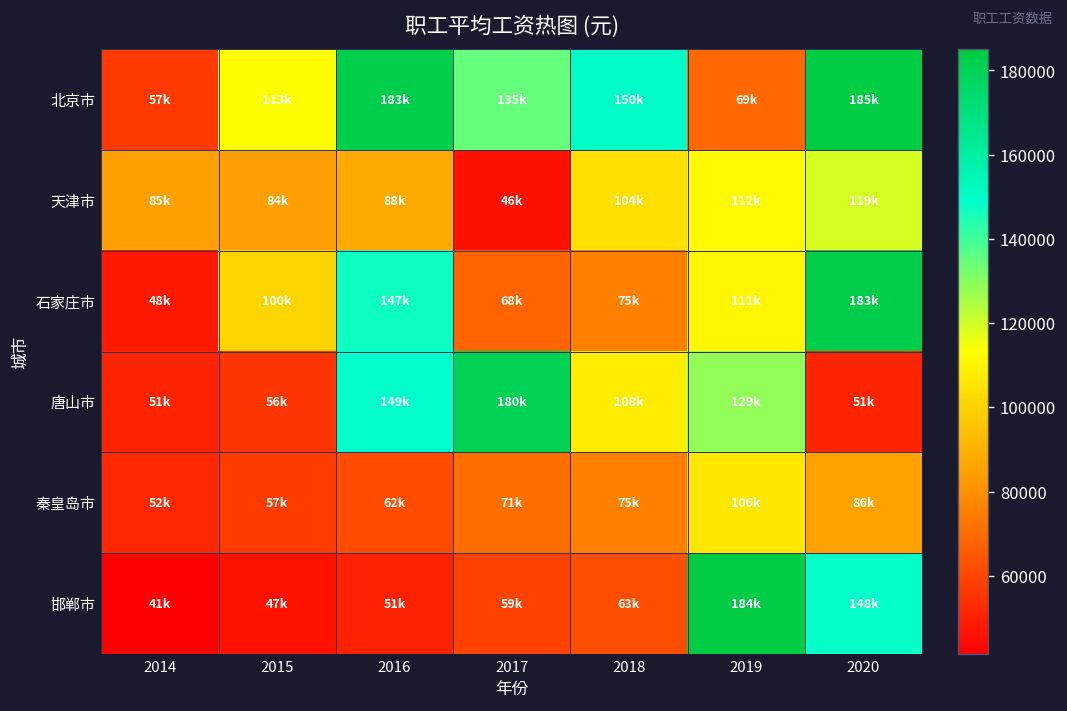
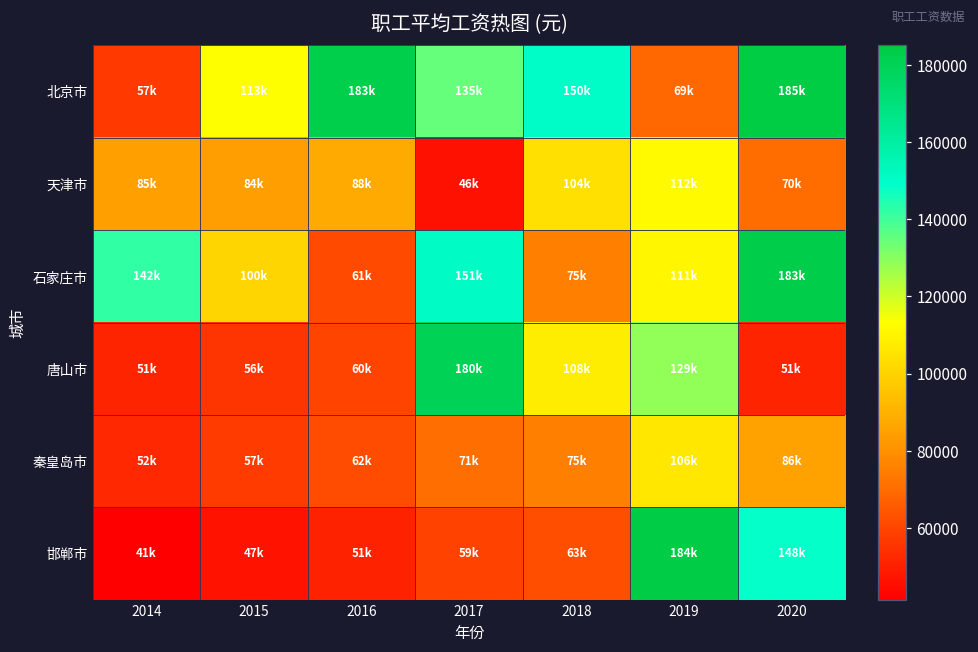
  {
    "北京市": {
      "2014": "57k",
      "2015": "113k",
      "2016": "183k",
      "2017": "135k",
      "2018": "150k",
      "2019": "69k",
      "2020": "185k"
    },
    "天津市": {
      "2014": "85k",
      "2015": "84k",
      "2016": "88k",
      "2017": "46k",
      "2018": "104k",
      "2019": "112k",
-     "2020": "119k"
+     "2020": "70k"
    },
    "石家庄市": {
-     "2014": "48k",
+     "2014": "142k",
      "2015": "100k",
-     "2016": "147k",
-     "2017": "68k",
+     "2016": "61k",
+     "2017": "151k",
      "2018": "75k",
      "2019": "111k",
      "2020": "183k"
    },
    "唐山市": {
      "2014": "51k",
      "2015": "56k",
-     "2016": "149k",
+     "2016": "60k",
      "2017": "180k",
      "2018": "108k",
      "2019": "129k",
      "2020": "51k"
    },
    "秦皇岛市": {
      "2014": "52k",
      "2015": "57k",
      "2016": "62k",
      "2017": "71k",
      "2018": "75k",
      "2019": "106k",
      "2020": "86k"
    },
    "邯郸市": {
      "2014": "41k",
      "2015": "47k",
      "2016": "51k",
      "2017": "59k",
      "2018": "63k",
      "2019": "184k",
      "2020": "148k"
    }
  }
